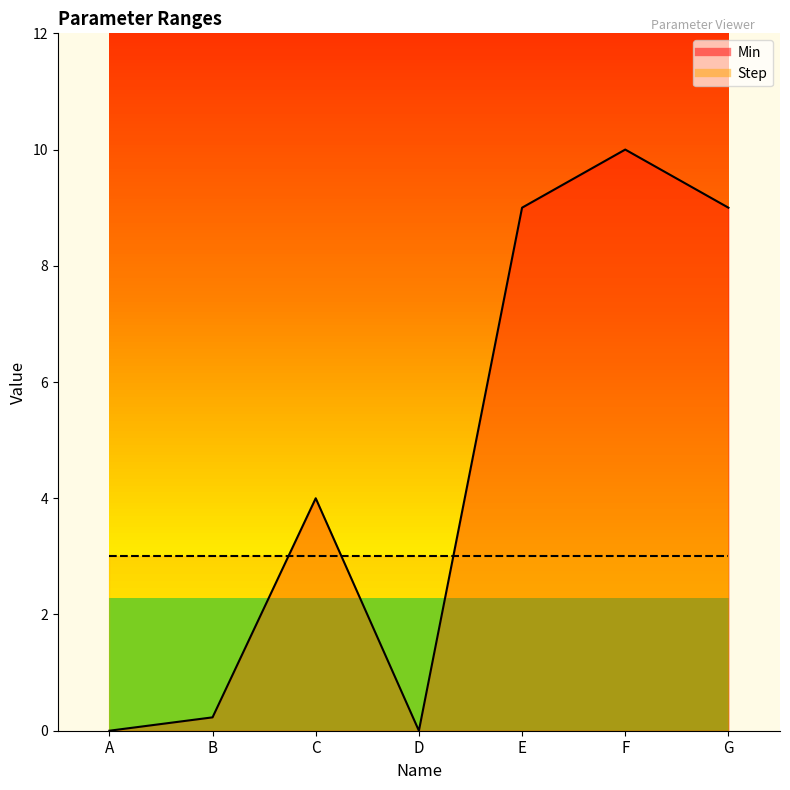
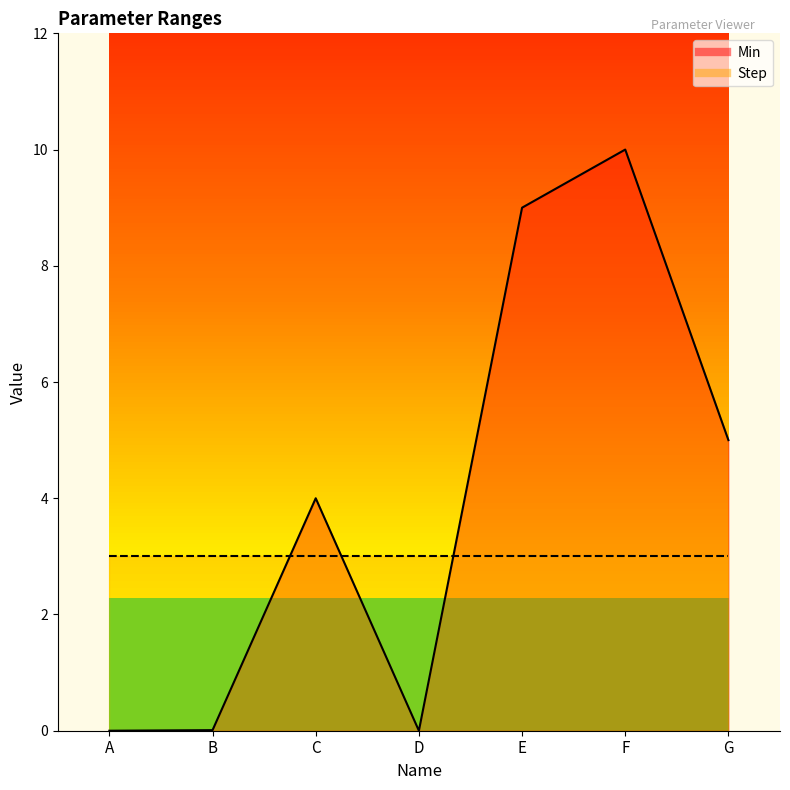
  {
    "Min": {
      "A": 0.0,
-     "B": 0.2,
+     "B": 0.0,
      "C": 4.0,
      "D": 0.0,
      "E": 9.0,
      "F": 10.0,
-     "G": 9
+     "G": 5
    },
    "Step": {
      "A": 3.0,
      "B": 3.0,
      "C": 3.0,
      "D": 3.0,
      "E": 3.0,
      "F": 3.0,
      "G": 3.0
    }
  }
